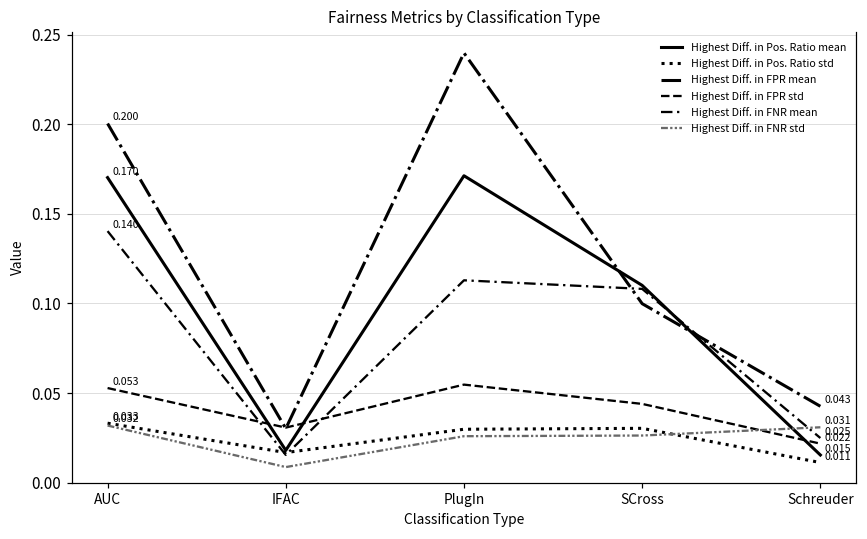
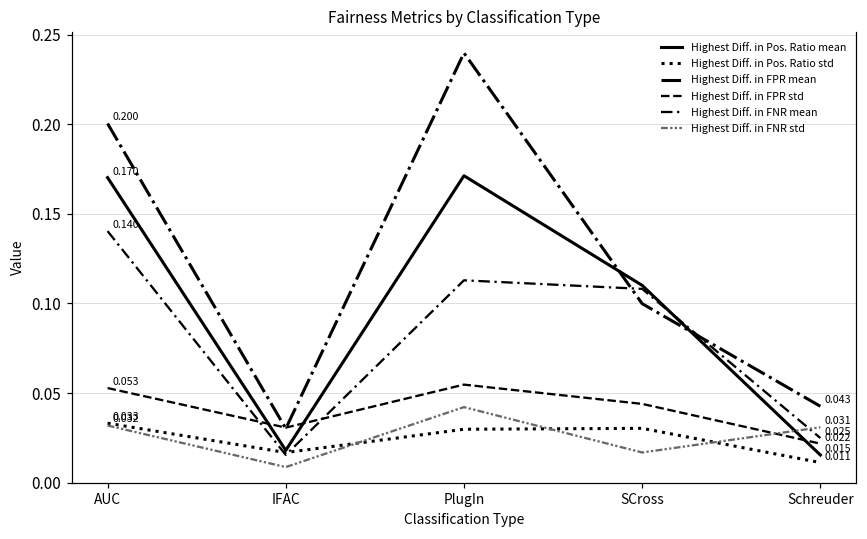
  {
    "Highest Diff. in FNR std": {
      "IFAC": 0.009,
-     "PlugIn": 0.026,
-     "SCross": 0.026
+     "PlugIn": 0.042,
+     "SCross": 0.017
    }
  }
